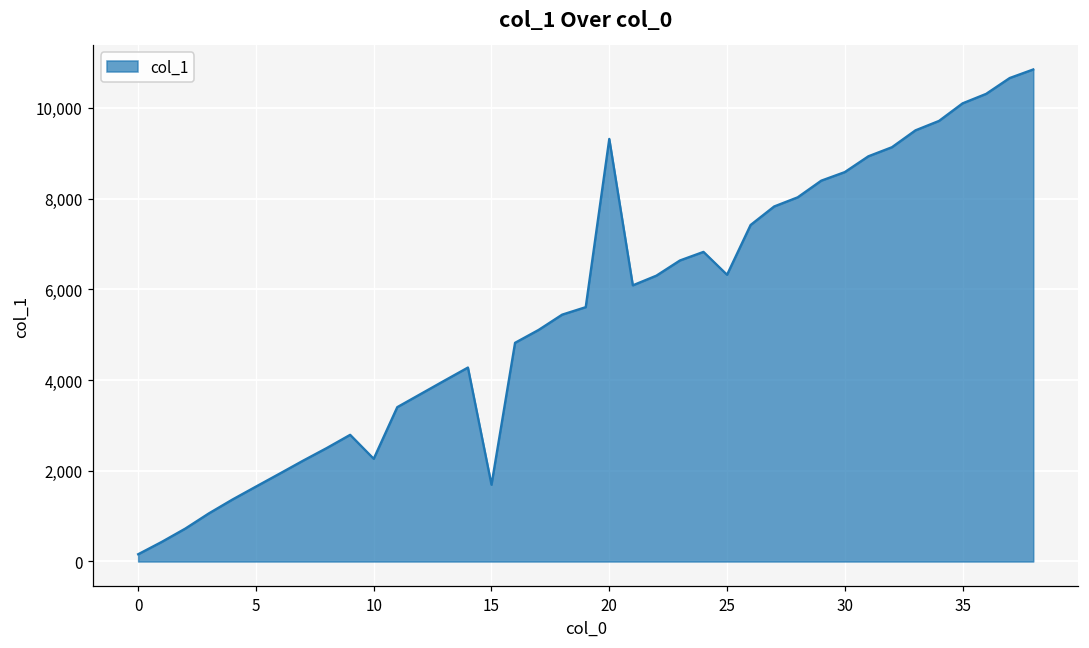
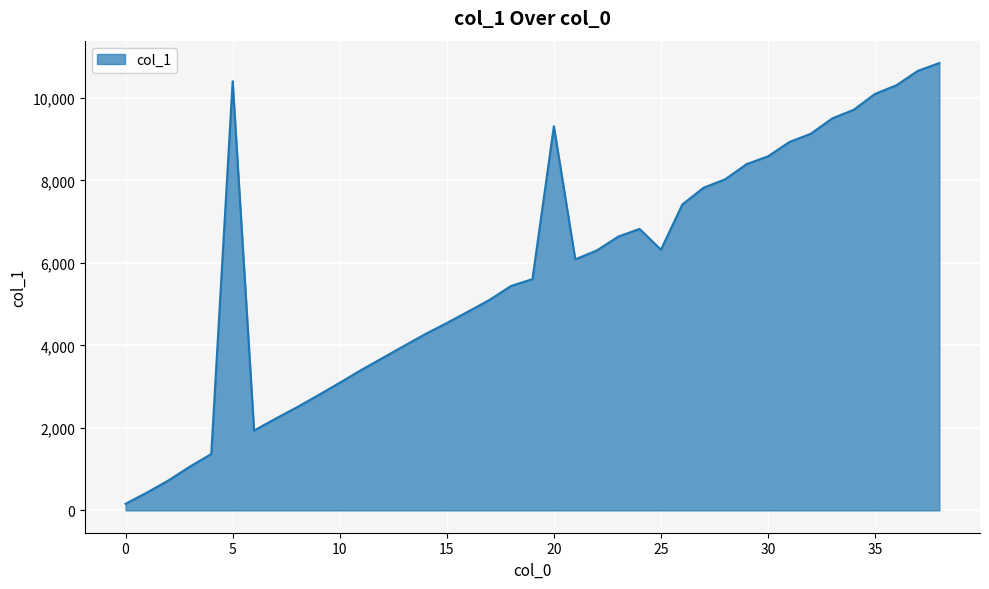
  {
    "0": "200",
-   "5": "1,700",
-   "10": "2,300",
-   "15": "1,700",
+   "5": "10,400",
+   "10": "3,100",
+   "15": "4,500",
    "20": "9,300",
    "25": "6,300",
    "30": "8,600",
    "35": "10,100"
  }
